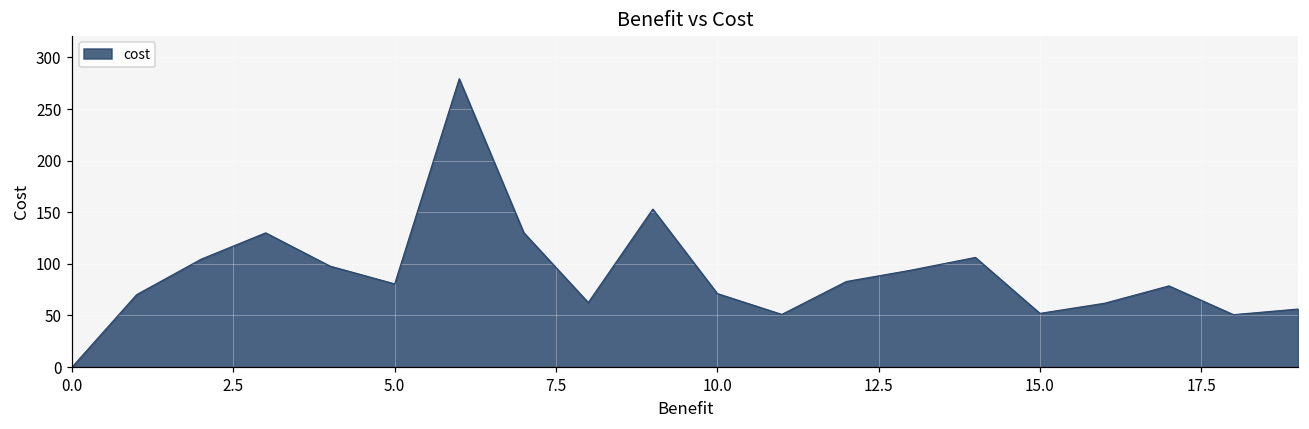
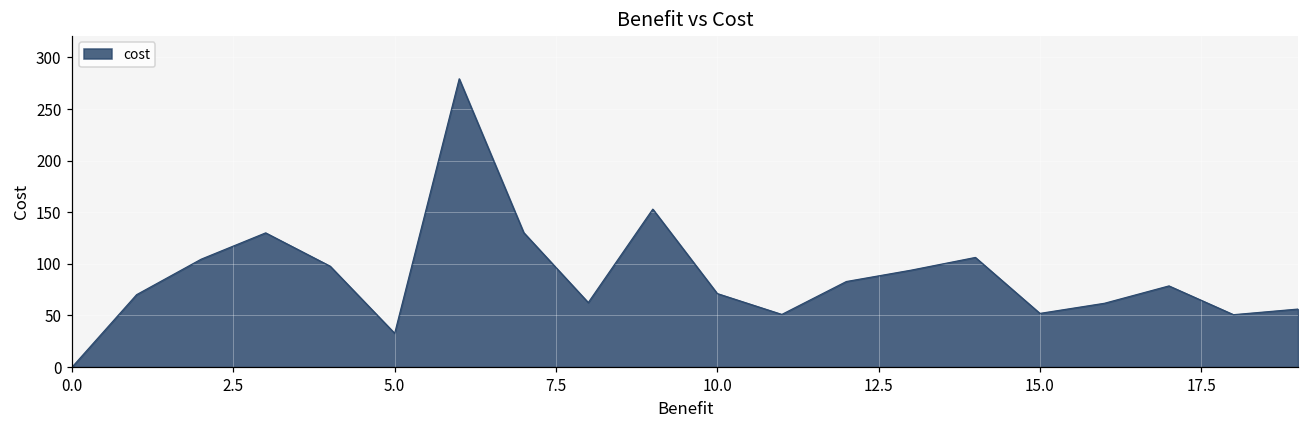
  {
    "0.0": 0,
-   "5.0": 80,
+   "5.0": 30,
    "10.0": 70,
    "15.0": 50
  }
